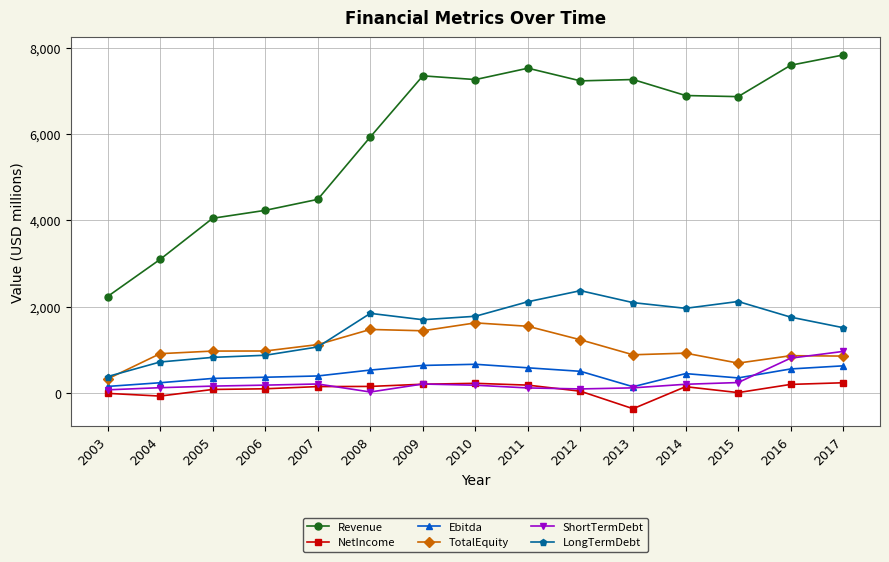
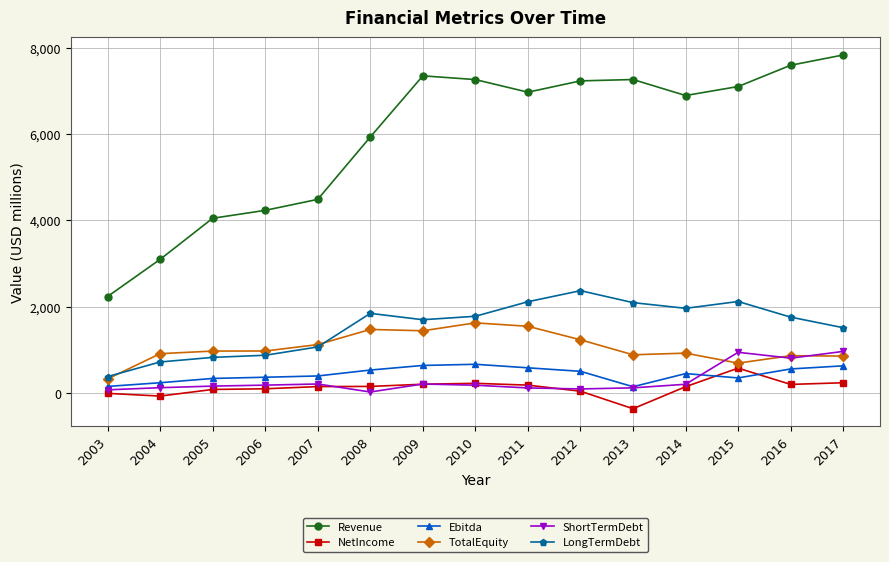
  {
    "Revenue": {
      "2003": "2,200",
      "2004": "3,100",
      "2005": "4,000",
      "2006": "4,200",
      "2007": "4,500",
      "2008": "5,900",
      "2009": "7,300",
      "2010": "7,300",
-     "2011": "7,500",
+     "2011": "7,000",
      "2012": "7,200",
      "2013": "7,300",
      "2014": "6,900",
-     "2015": "6,900",
+     "2015": "7,100",
      "2016": "7,600",
      "2017": "7,800"
    },
    "NetIncome": {
      "2003": "0",
      "2004": "-100",
      "2005": "100",
      "2006": "100",
      "2007": "100",
      "2008": "200",
      "2011": "200",
      "2013": "-400",
-     "2015": "0",
+     "2015": "600",
      "2016": "200",
      "2017": "200"
    },
    "TotalEquity": {
      "2004": "900",
      "2005": "1,000",
      "2006": "1,000",
      "2008": "1,500",
      "2009": "1,400",
      "2010": "1,600",
      "2011": "1,500",
      "2012": "1,200",
      "2013": "900",
      "2014": "900",
      "2015": "700",
      "2017": "900"
    },
    "ShortTermDebt": {
      "2003": "100",
      "2004": "100",
      "2005": "200",
      "2006": "200",
      "2007": "200",
      "2008": "0",
      "2011": "100",
-     "2015": "200",
+     "2015": "900",
      "2017": "1,000"
    }
  }
